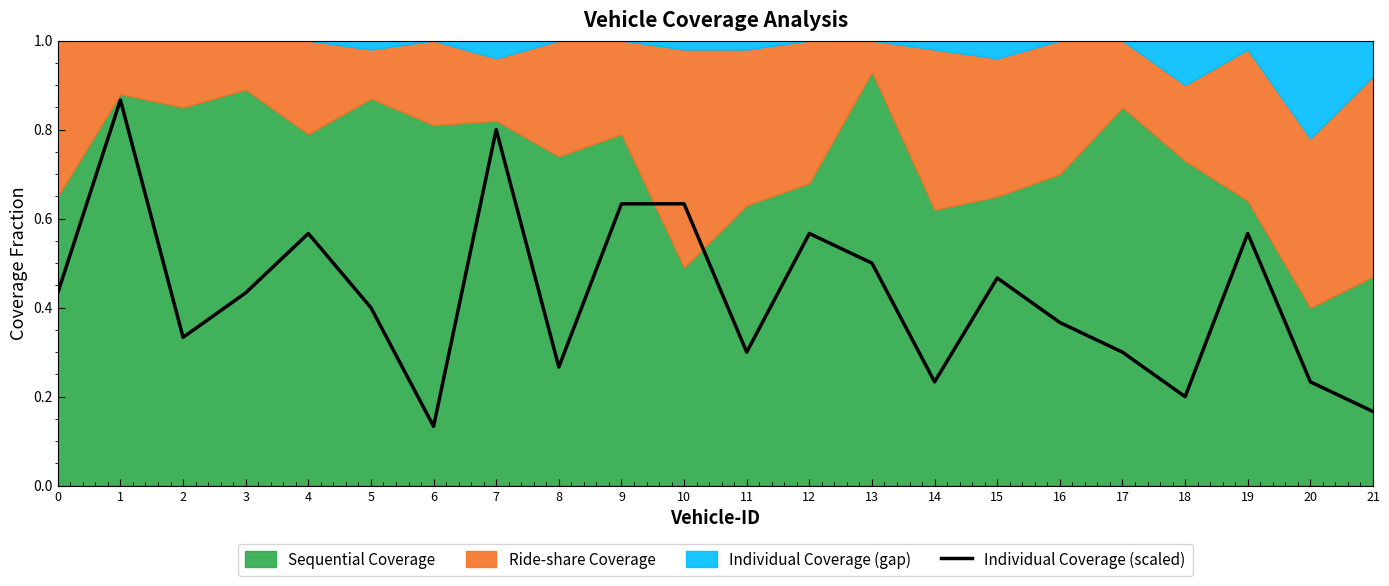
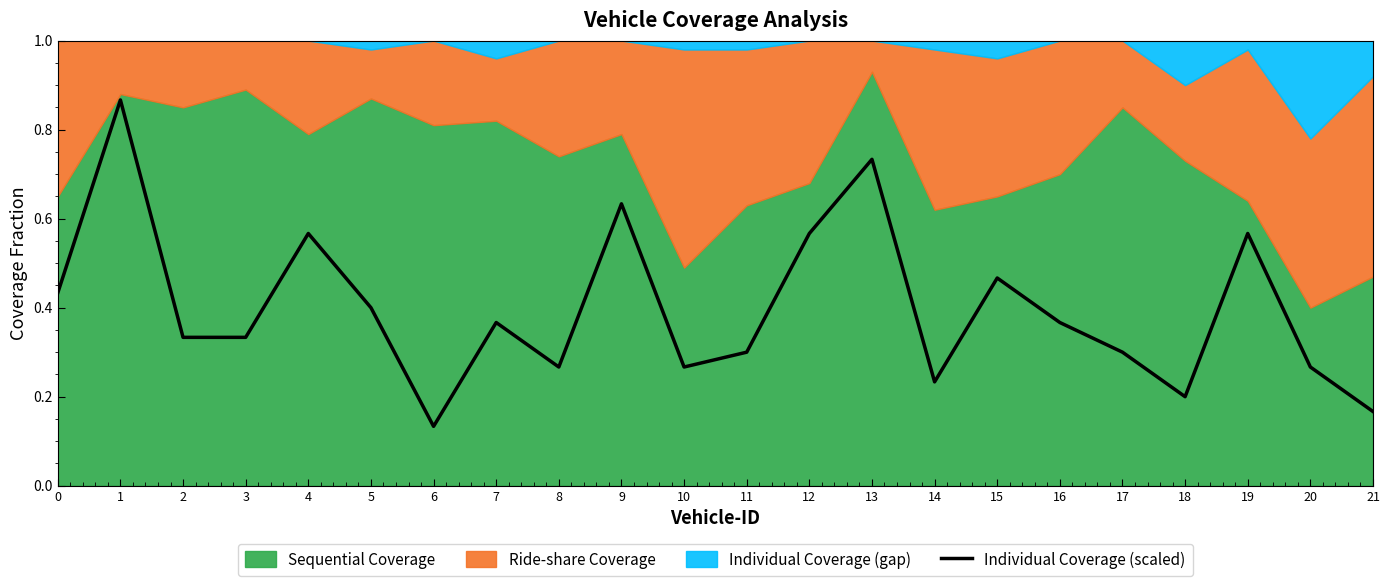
  {
    "Individual Coverage (scaled)": {
      "0": 0.43,
      "1": 0.87,
      "2": 0.33,
-     "3": 0.43,
+     "3": 0.33,
      "4": 0.57,
      "5": 0.40,
      "6": 0.13,
-     "7": 0.80,
+     "7": 0.37,
      "8": 0.27,
      "9": 0.63,
-     "10": 0.63,
+     "10": 0.27,
      "11": 0.30,
      "12": 0.57,
-     "13": 0.50,
+     "13": 0.73,
      "14": 0.23,
      "15": 0.47,
      "16": 0.37,
      "17": 0.30,
      "18": 0.20,
      "19": 0.57,
-     "20": 0.23,
+     "20": 0.27,
      "21": 0.17
    },
    "Sequential Coverage": {
      "0": 0.65,
      "1": 0.88,
      "2": 0.85,
      "3": 0.89,
      "4": 0.79,
      "5": 0.87,
      "6": 0.81,
      "7": 0.82,
      "8": 0.74,
      "9": 0.79,
      "10": 0.49,
      "11": 0.63,
      "12": 0.68,
      "13": 0.93,
      "14": 0.62,
      "15": 0.65,
      "16": 0.70,
      "17": 0.85,
      "18": 0.73,
      "19": 0.64,
      "20": 0.40,
      "21": 0.47
    },
    "Ride-share Coverage": {
      "5": 0.11,
      "7": 0.14,
      "10": 0.49,
      "11": 0.35,
      "14": 0.36,
      "15": 0.31,
      "18": 0.17,
      "19": 0.34,
      "20": 0.38,
      "21": 0.45
    }
  }
